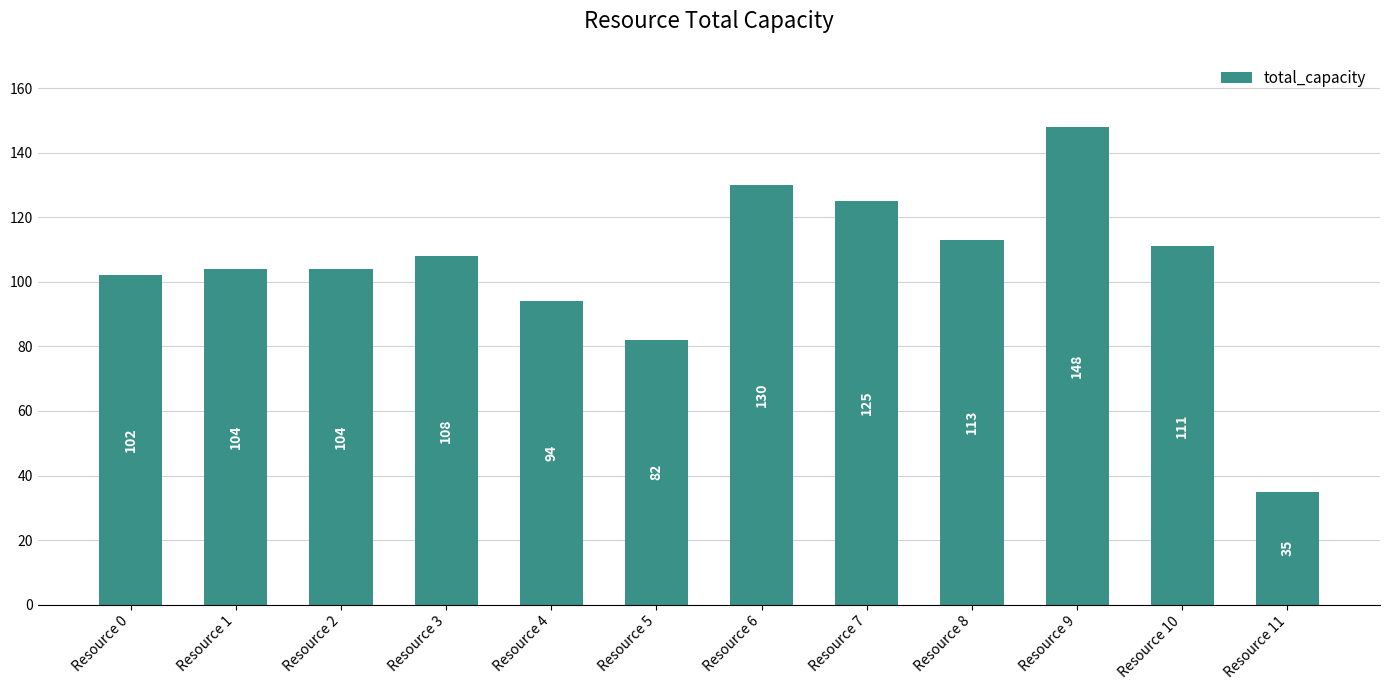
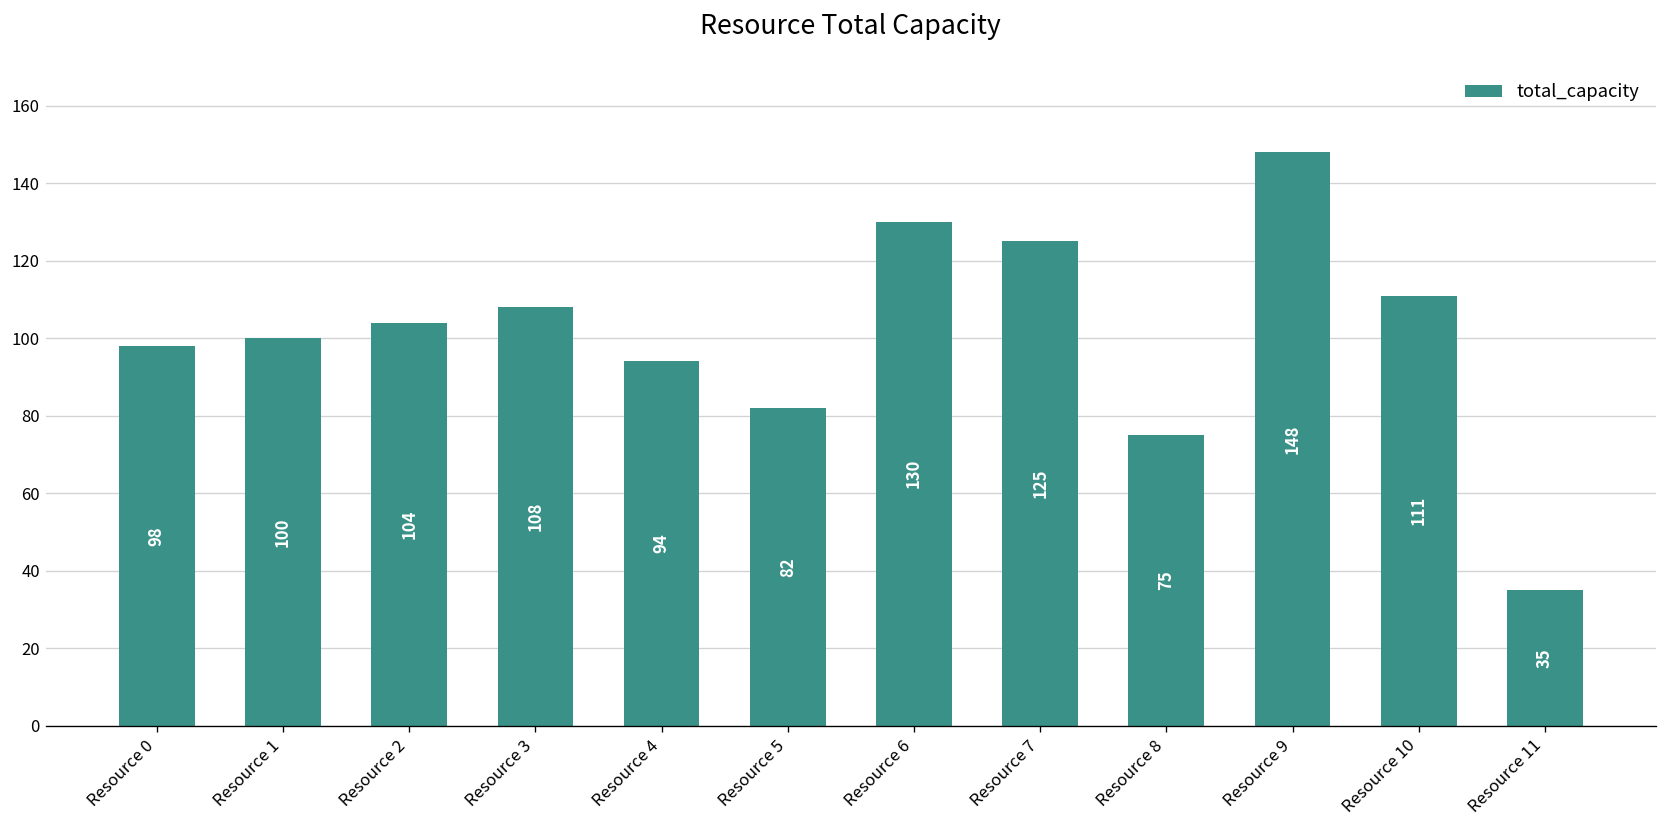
  {
-   "Resource 0": 102,
-   "Resource 1": 104,
+   "Resource 0": 98,
+   "Resource 1": 100,
    "Resource 2": 104,
    "Resource 3": 108,
    "Resource 4": 94,
    "Resource 5": 82,
    "Resource 6": 130,
    "Resource 7": 125,
-   "Resource 8": 113,
+   "Resource 8": 75,
    "Resource 9": 148,
    "Resource 10": 111,
    "Resource 11": 35
  }
